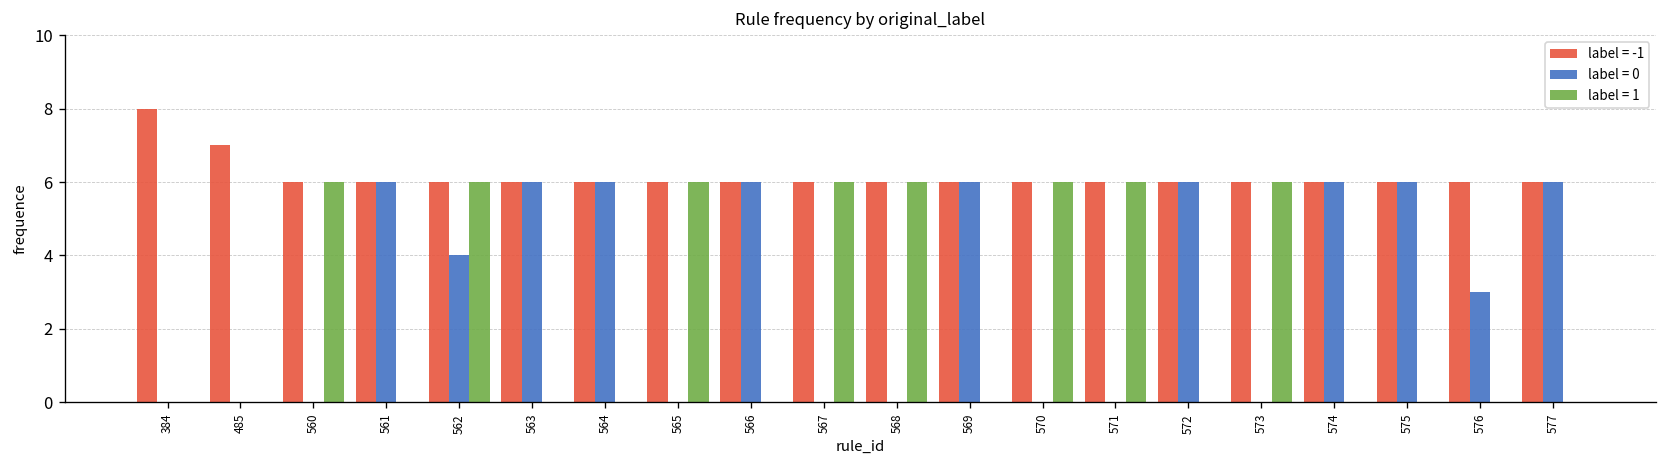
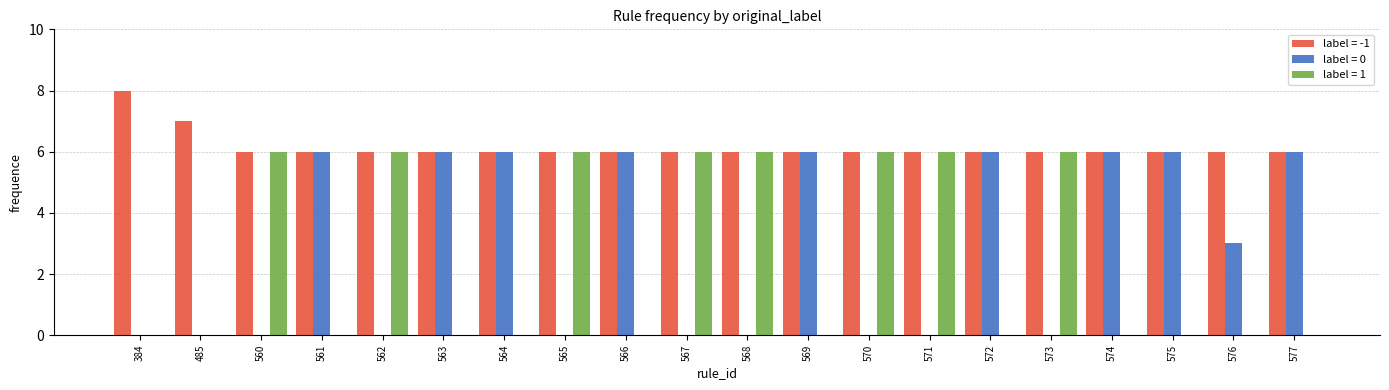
  {
    "label = -1": {
      "384": 8,
      "485": 7,
      "560": 6,
      "561": 6,
      "562": 6,
      "563": 6,
      "564": 6,
      "565": 6,
      "566": 6,
      "567": 6,
      "568": 6,
      "569": 6,
      "570": 6,
      "571": 6,
      "572": 6,
      "573": 6,
      "574": 6,
      "575": 6,
      "576": 6,
      "577": 6
    },
    "label = 0": {
      "384": 0,
      "485": 0,
      "560": 0,
      "561": 6,
-     "562": 4,
+     "562": 0,
      "563": 6,
      "564": 6,
      "565": 0,
      "566": 6,
      "567": 0,
      "568": 0,
      "569": 6,
      "570": 0,
      "571": 0,
      "572": 6,
      "573": 0,
      "574": 6,
      "575": 6,
      "576": 3,
      "577": 6
    },
    "label = 1": {
      "384": 0,
      "485": 0,
      "560": 6,
      "561": 0,
      "562": 6,
      "563": 0,
      "564": 0,
      "565": 6,
      "566": 0,
      "567": 6,
      "568": 6,
      "569": 0,
      "570": 6,
      "571": 6,
      "572": 0,
      "573": 6,
      "574": 0,
      "575": 0,
      "576": 0,
      "577": 0
    }
  }
